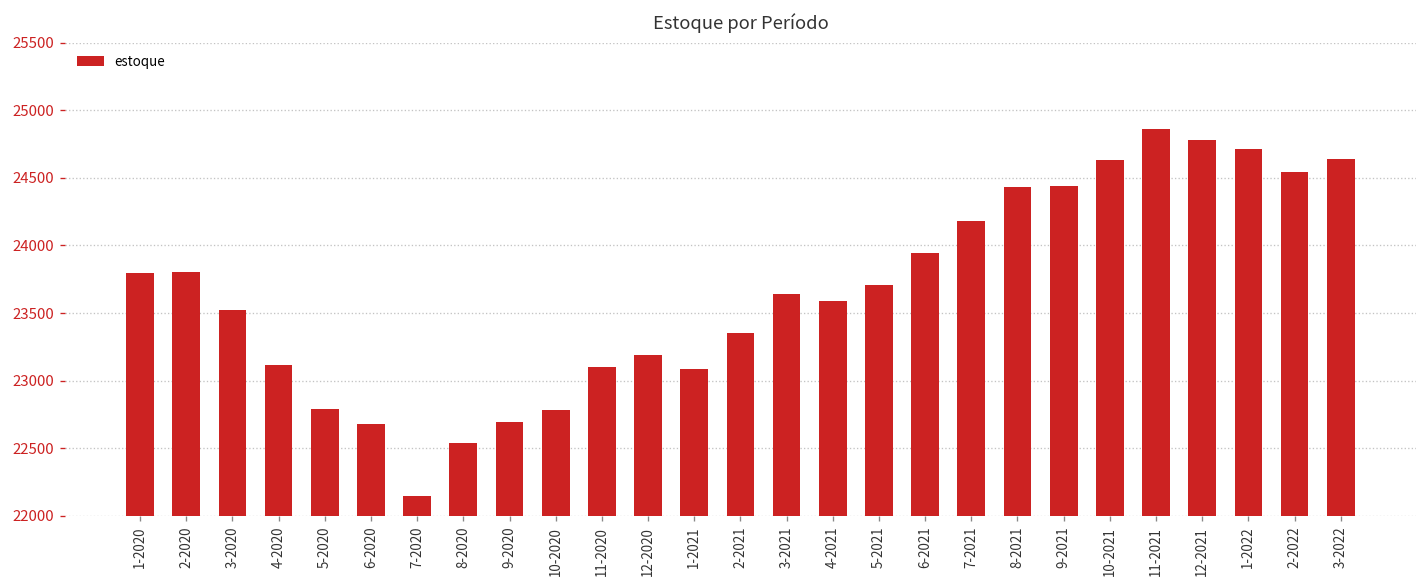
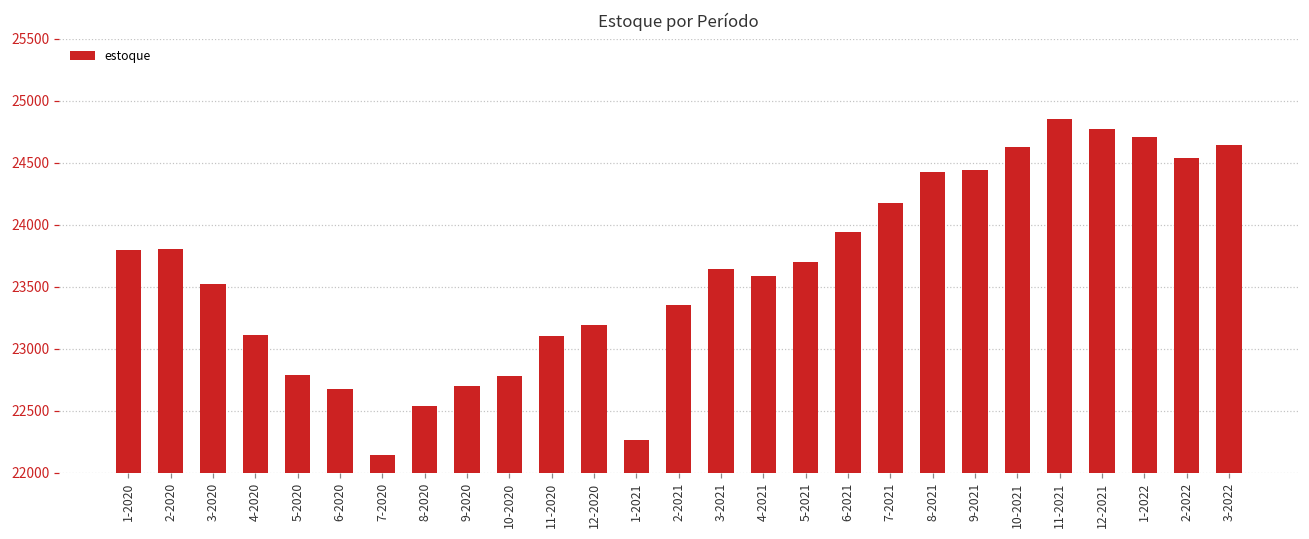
  {
    "1-2020": 23800,
    "2-2020": 23800,
    "3-2020": 23520,
    "4-2020": 23110,
    "5-2020": 22790,
    "6-2020": 22680,
    "7-2020": 22150,
    "8-2020": 22540,
    "9-2020": 22700,
    "10-2020": 22790,
    "11-2020": 23100,
    "12-2020": 23190,
-   "1-2021": 23090,
+   "1-2021": 22270,
    "2-2021": 23350,
    "3-2021": 23640,
    "4-2021": 23590,
    "5-2021": 23710,
    "6-2021": 23950,
    "7-2021": 24180,
    "8-2021": 24430,
    "9-2021": 24440,
    "10-2021": 24630,
    "11-2021": 24860,
    "12-2021": 24780,
    "1-2022": 24710,
    "2-2022": 24540,
    "3-2022": 24640
  }
